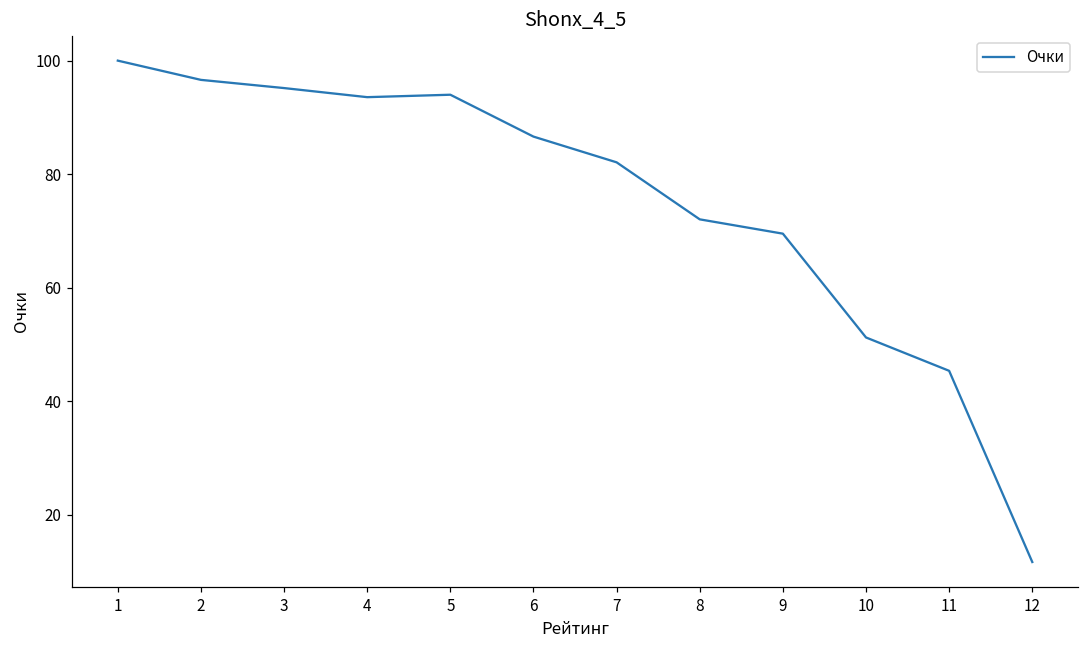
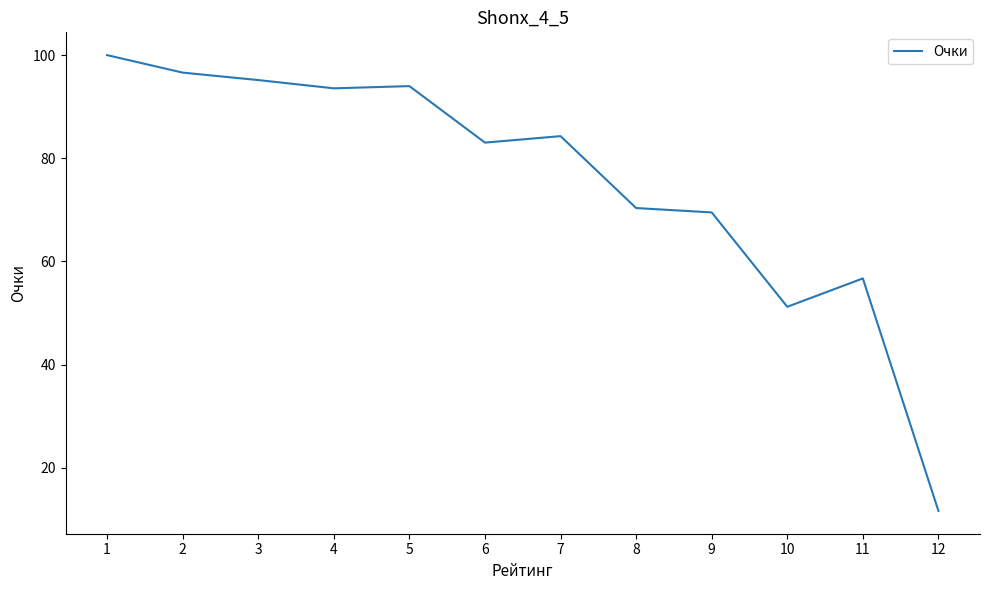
  {
    "1": 100,
    "2": 97,
    "3": 95,
    "4": 94,
    "5": 94,
-   "6": 87,
-   "7": 82,
-   "8": 72,
+   "6": 83,
+   "7": 84,
+   "8": 70,
    "9": 70,
    "10": 51,
-   "11": 45,
+   "11": 57,
    "12": 12
  }
